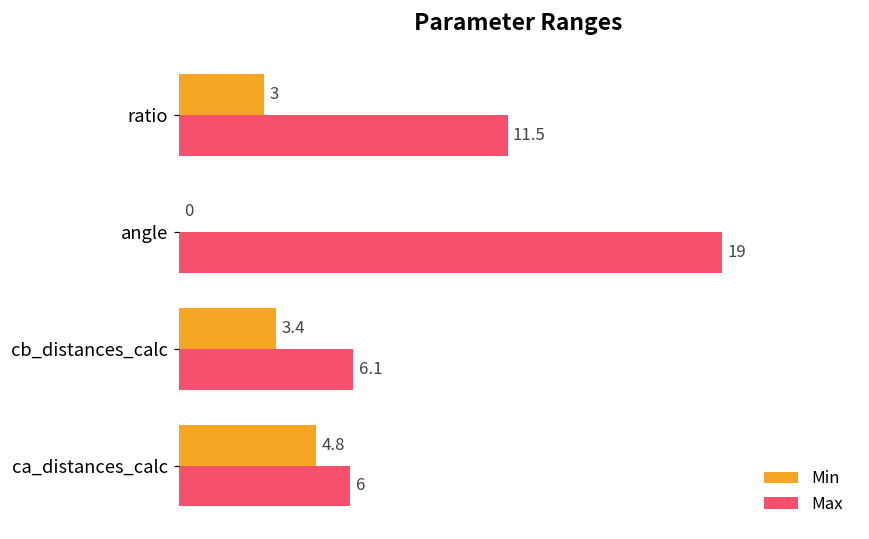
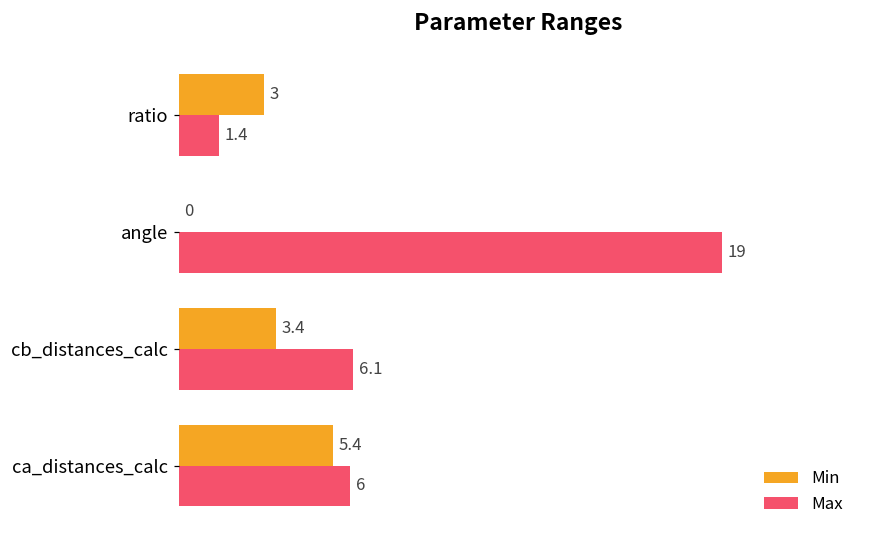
  {
    "Min": {
      "ratio": 3,
      "angle": 0,
      "cb_distances_calc": 3.4,
-     "ca_distances_calc": 4.8
+     "ca_distances_calc": 5.4
    },
    "Max": {
-     "ratio": 11.5,
+     "ratio": 1.4,
      "angle": 19,
      "cb_distances_calc": 6.1,
      "ca_distances_calc": 6
    }
  }
